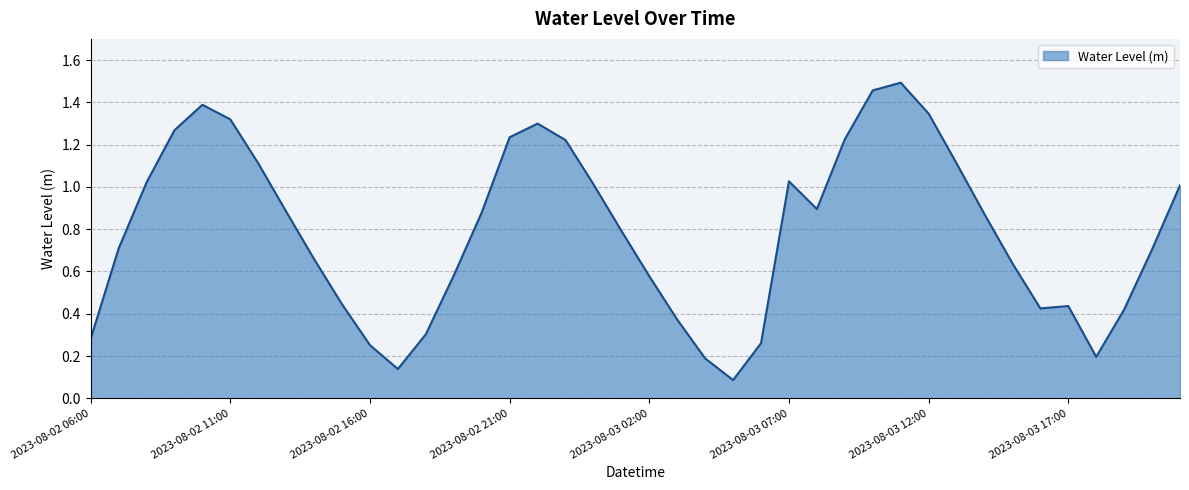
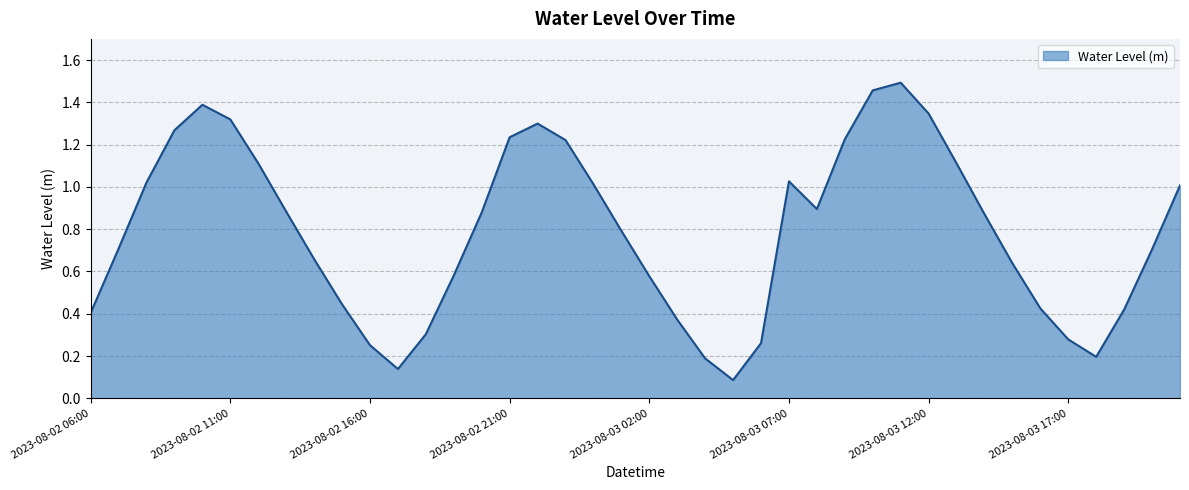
  {
-   "2023-08-02 06:00": 0.28,
+   "2023-08-02 06:00": 0.40,
    "2023-08-02 11:00": 1.32,
    "2023-08-02 16:00": 0.25,
    "2023-08-02 21:00": 1.23,
    "2023-08-03 02:00": 0.58,
    "2023-08-03 07:00": 1.03,
    "2023-08-03 12:00": 1.35,
-   "2023-08-03 17:00": 0.44
+   "2023-08-03 17:00": 0.28
  }
